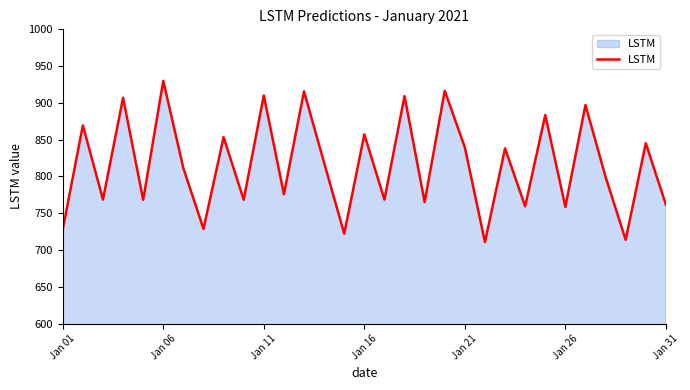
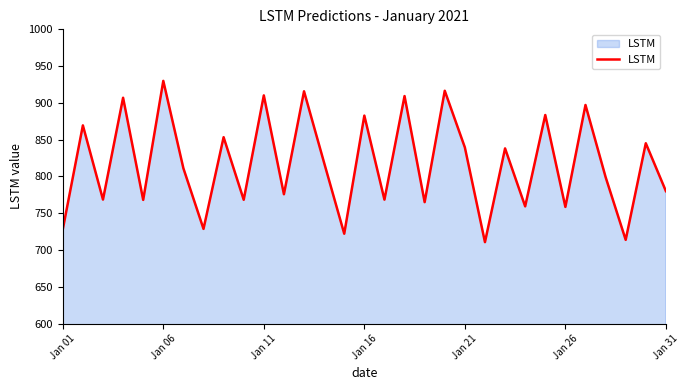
  {
    "Jan 01": 730,
    "Jan 06": 930,
    "Jan 11": 910,
-   "Jan 16": 860,
+   "Jan 16": 880,
    "Jan 21": 840,
    "Jan 26": 760,
-   "Jan 31": 760
+   "Jan 31": 780
  }
